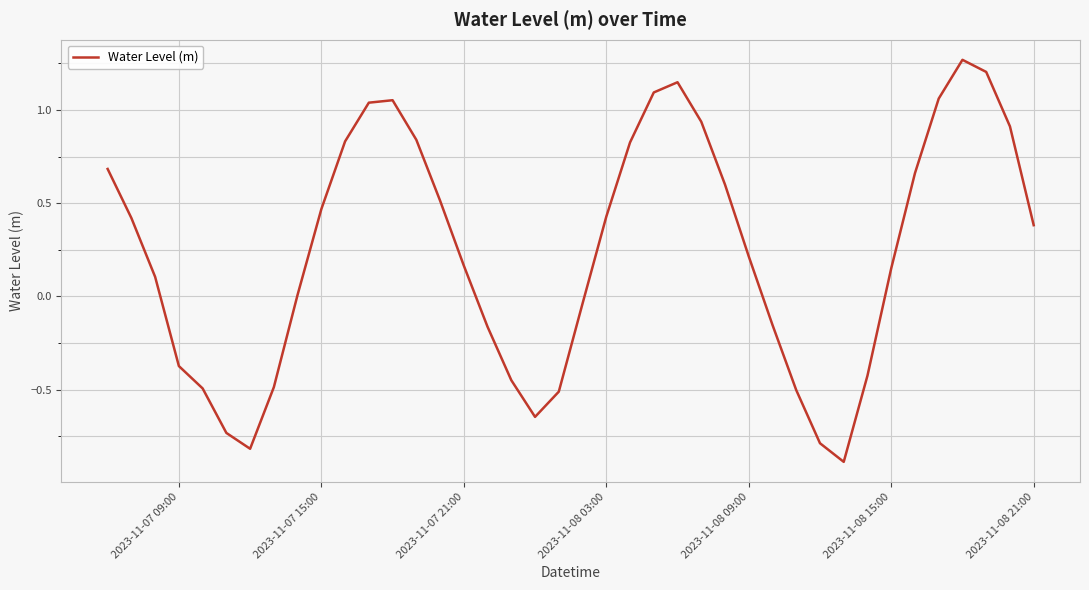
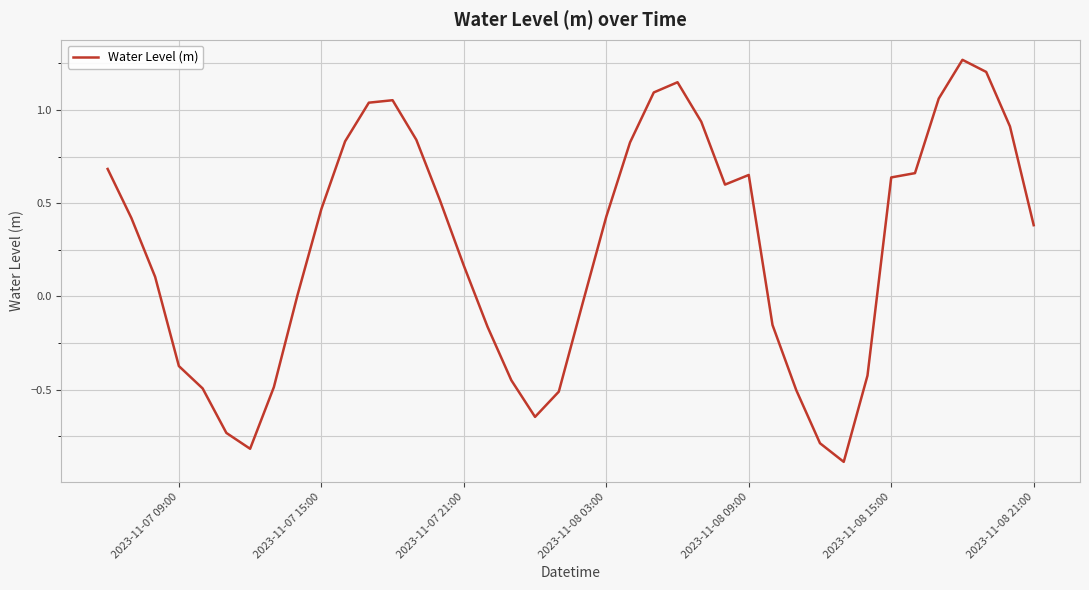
  {
    "2023-11-07 09:00": -0.37,
    "2023-11-07 15:00": 0.47,
    "2023-11-07 21:00": 0.17,
    "2023-11-08 03:00": 0.43,
-   "2023-11-08 09:00": 0.21,
-   "2023-11-08 15:00": 0.15,
+   "2023-11-08 09:00": 0.65,
+   "2023-11-08 15:00": 0.64,
    "2023-11-08 21:00": 0.38
  }
